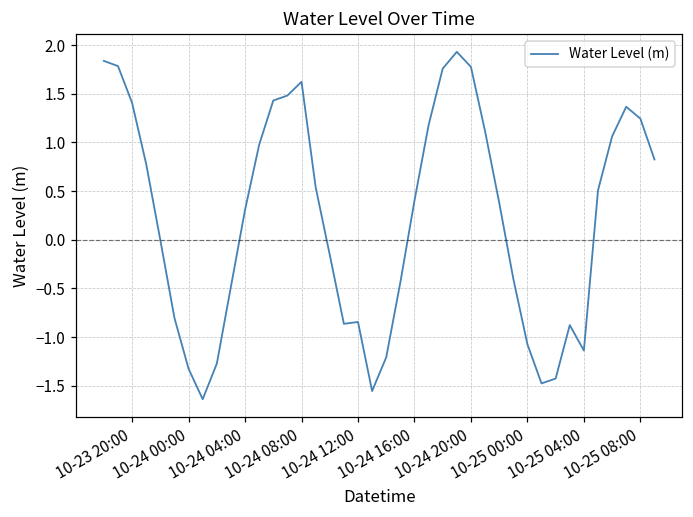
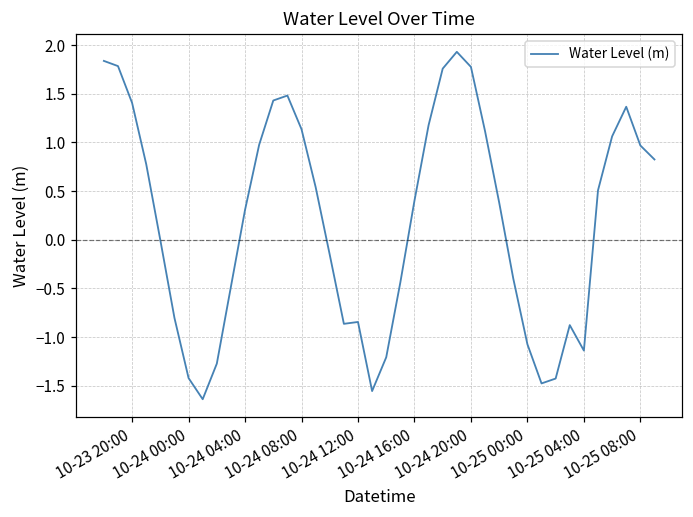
  {
    "10-23 20:00": 1.4,
-   "10-24 00:00": -1.3,
+   "10-24 00:00": -1.4,
    "10-24 04:00": 0.3,
-   "10-24 08:00": 1.6,
+   "10-24 08:00": 1.1,
    "10-24 12:00": -0.8,
    "10-24 16:00": 0.4,
    "10-24 20:00": 1.8,
    "10-25 00:00": -1.1,
    "10-25 04:00": -1.1,
-   "10-25 08:00": 1.2
+   "10-25 08:00": 1.0
  }
